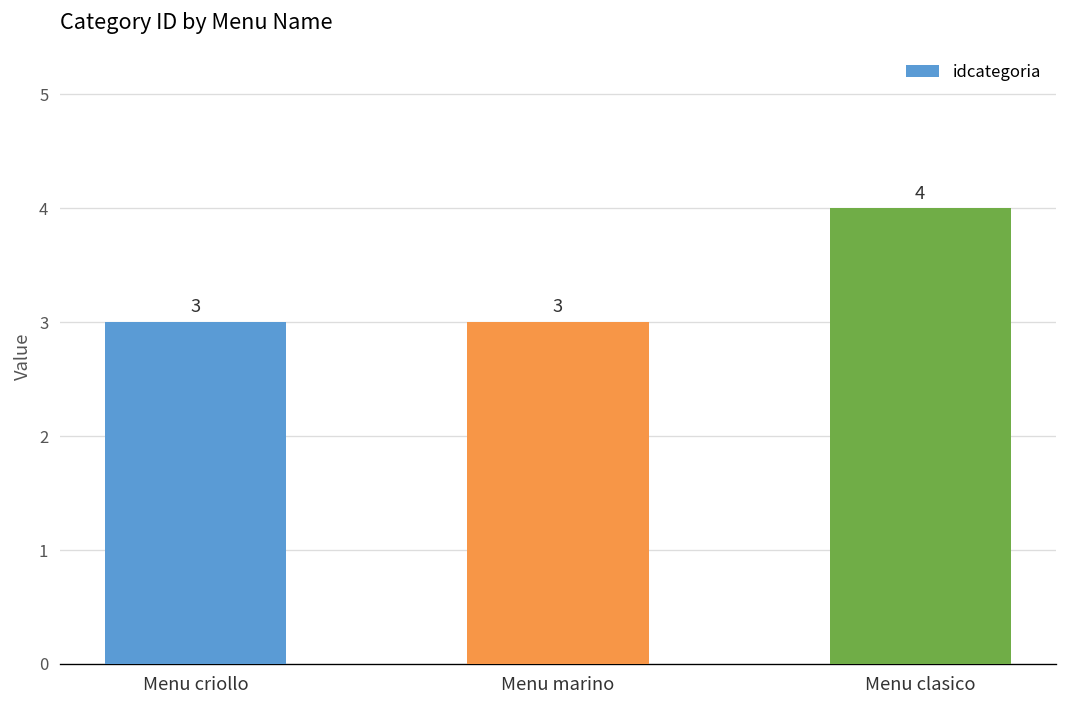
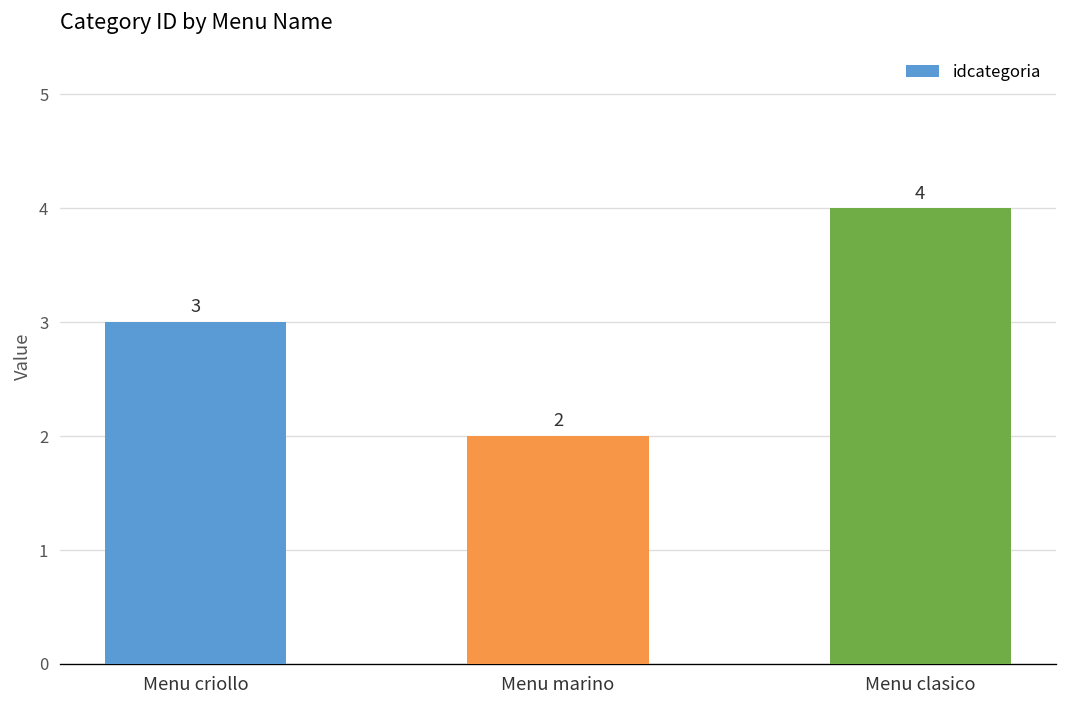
  {
    "Menu criollo": 3,
-   "Menu marino": 3,
+   "Menu marino": 2,
    "Menu clasico": 4
  }
